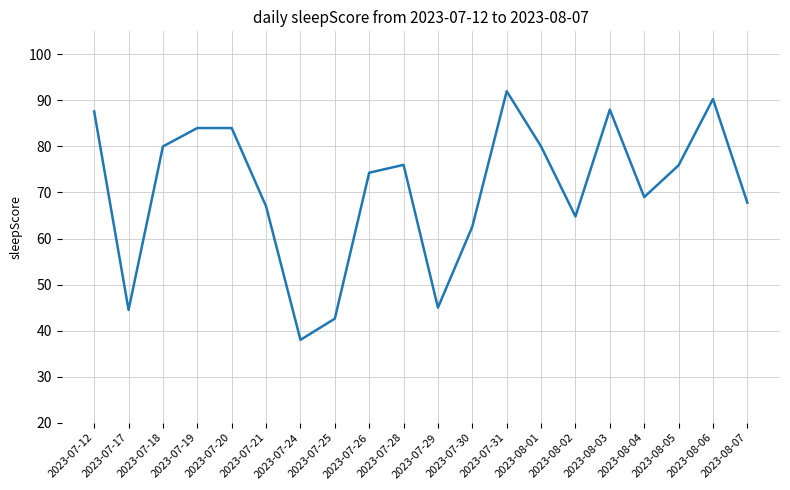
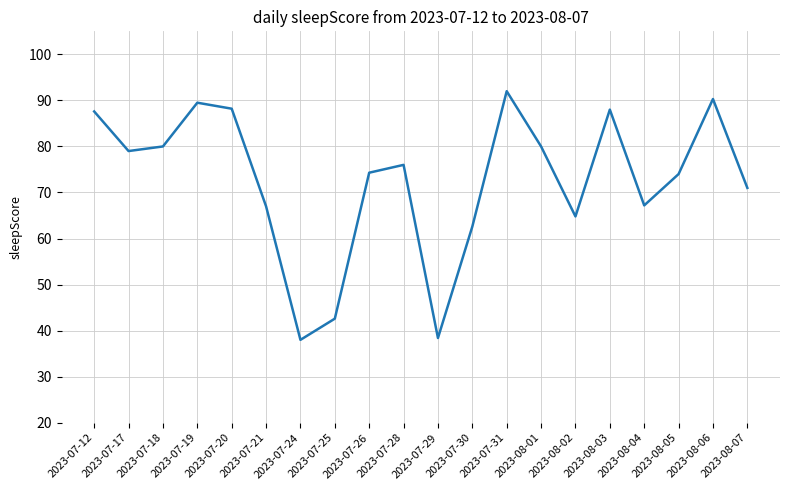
  {
    "2023-07-12": 88,
-   "2023-07-17": 45,
+   "2023-07-17": 79,
    "2023-07-18": 80,
-   "2023-07-19": 84,
-   "2023-07-20": 84,
+   "2023-07-19": 90,
+   "2023-07-20": 88,
    "2023-07-21": 67,
    "2023-07-24": 38,
    "2023-07-25": 43,
    "2023-07-26": 74,
    "2023-07-28": 76,
-   "2023-07-29": 45,
+   "2023-07-29": 38,
    "2023-07-30": 63,
    "2023-07-31": 92,
    "2023-08-01": 80,
    "2023-08-02": 65,
    "2023-08-03": 88,
-   "2023-08-04": 69,
-   "2023-08-05": 76,
+   "2023-08-04": 67,
+   "2023-08-05": 74,
    "2023-08-06": 90,
-   "2023-08-07": 68
+   "2023-08-07": 71
  }
